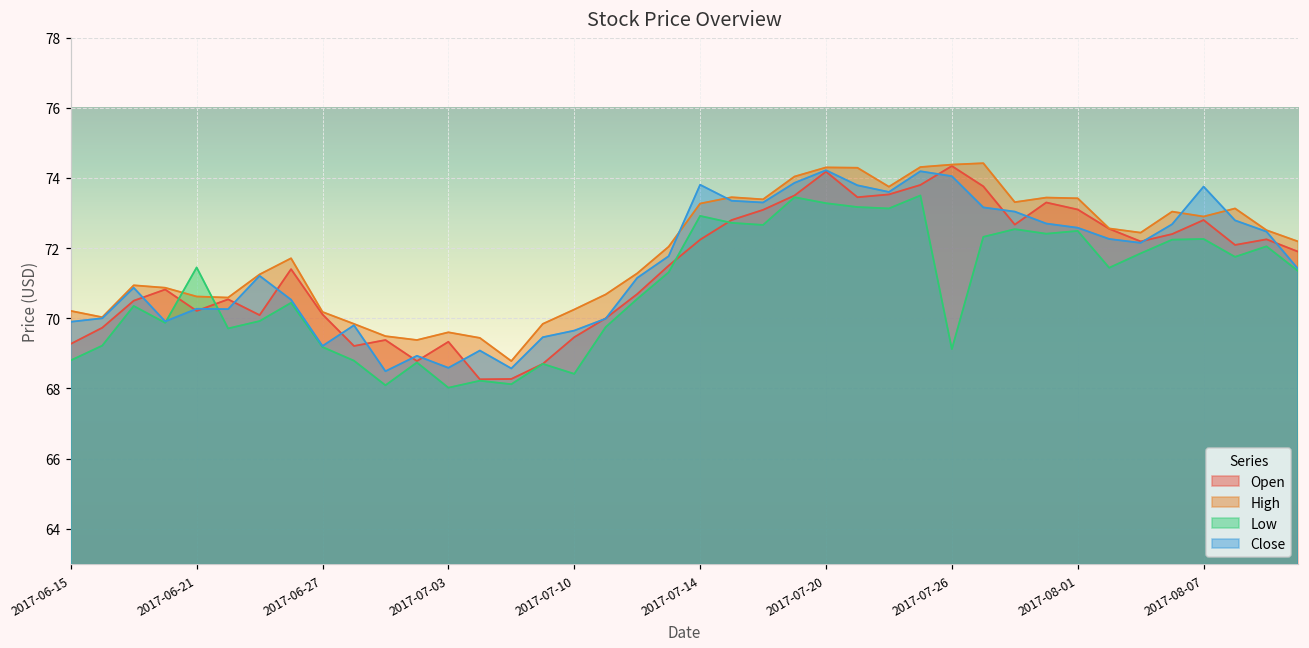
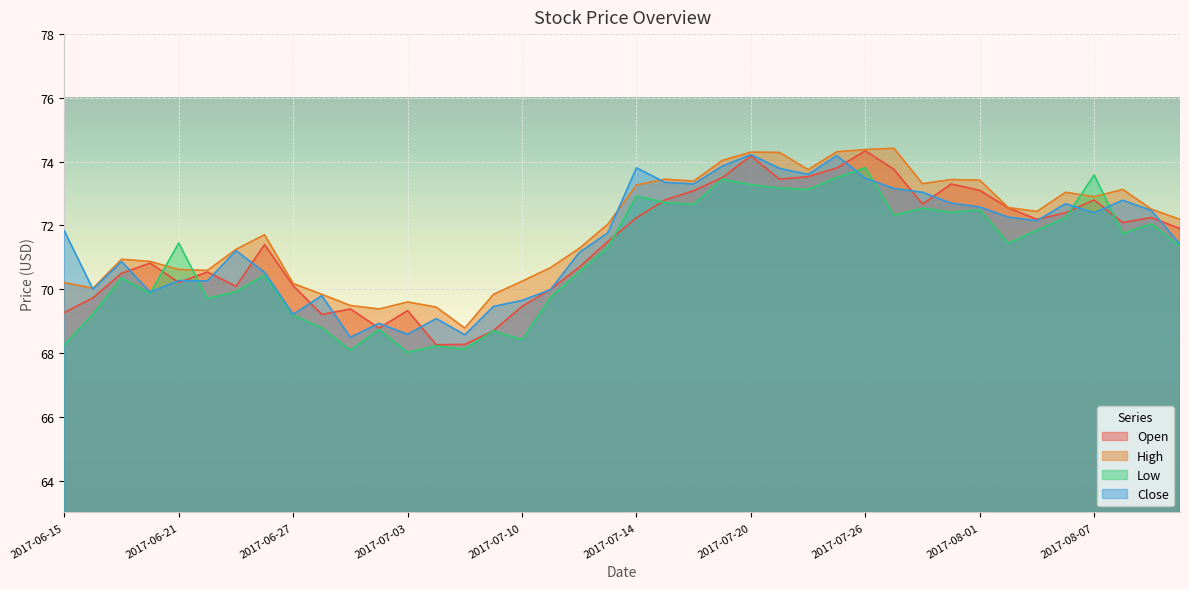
  {
    "Low": {
-     "2017-06-15": 68.8,
+     "2017-06-15": 68.3,
      "2017-06-21": 71.4,
      "2017-07-03": 68.0,
      "2017-07-10": 68.4,
      "2017-07-14": 72.9,
      "2017-07-20": 73.3,
-     "2017-07-26": 69.1,
+     "2017-07-26": 73.8,
      "2017-08-01": 72.5,
-     "2017-08-07": 72.3
+     "2017-08-07": 73.6
    },
    "Close": {
-     "2017-06-15": 69.9,
+     "2017-06-15": 71.8,
      "2017-07-03": 68.6,
      "2017-07-10": 69.6,
      "2017-07-14": 73.8,
-     "2017-07-26": 74.1,
+     "2017-07-26": 73.5,
      "2017-08-01": 72.6,
-     "2017-08-07": 73.8
+     "2017-08-07": 72.4
    }
  }
